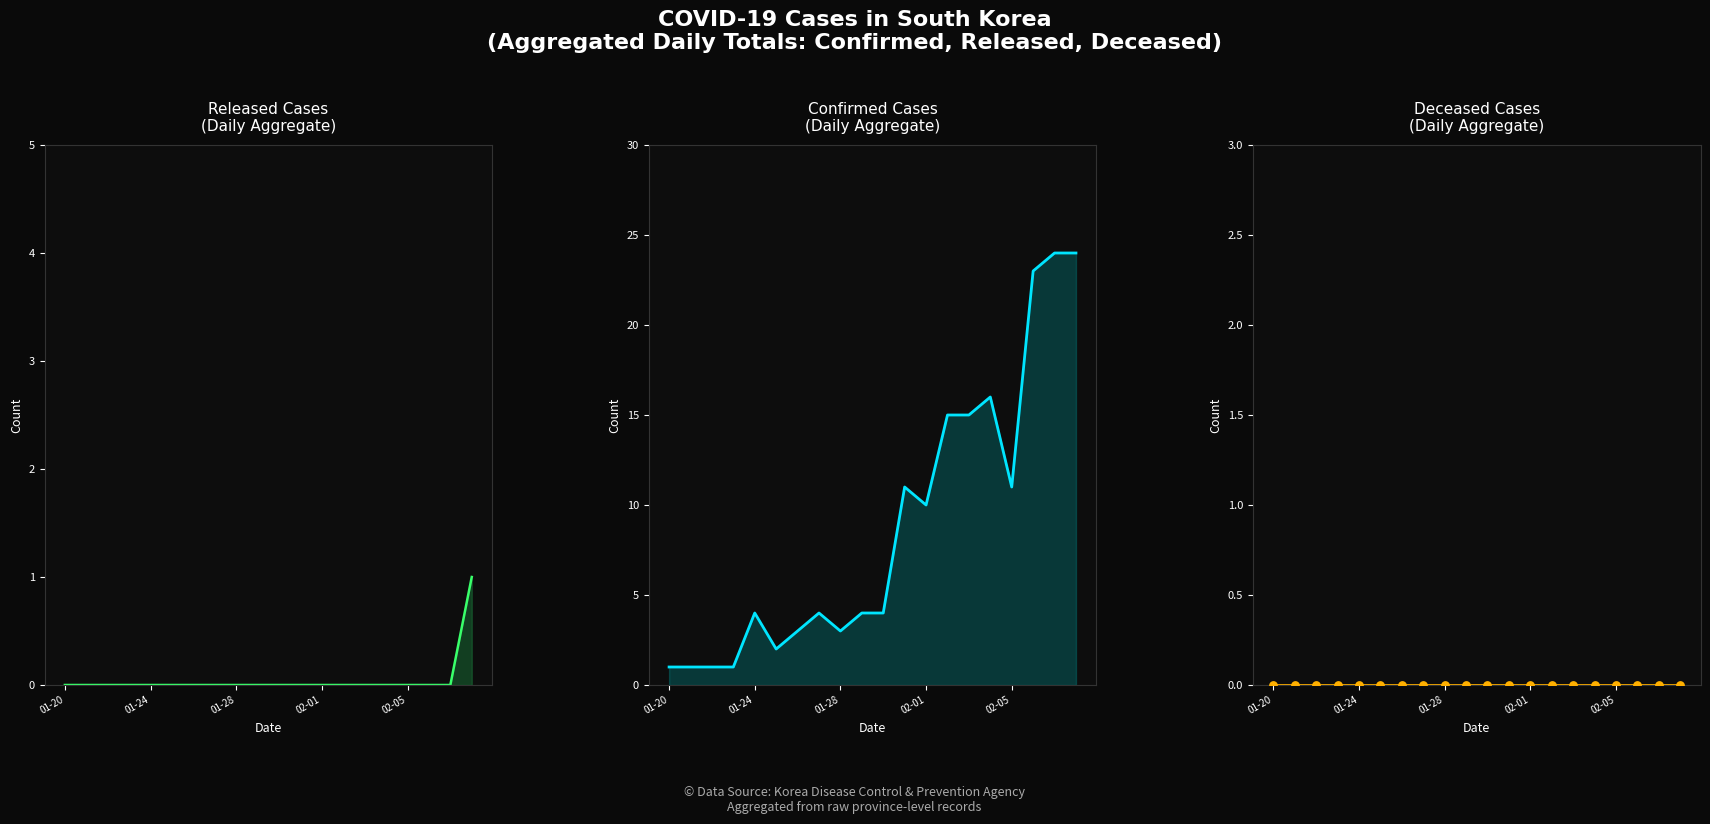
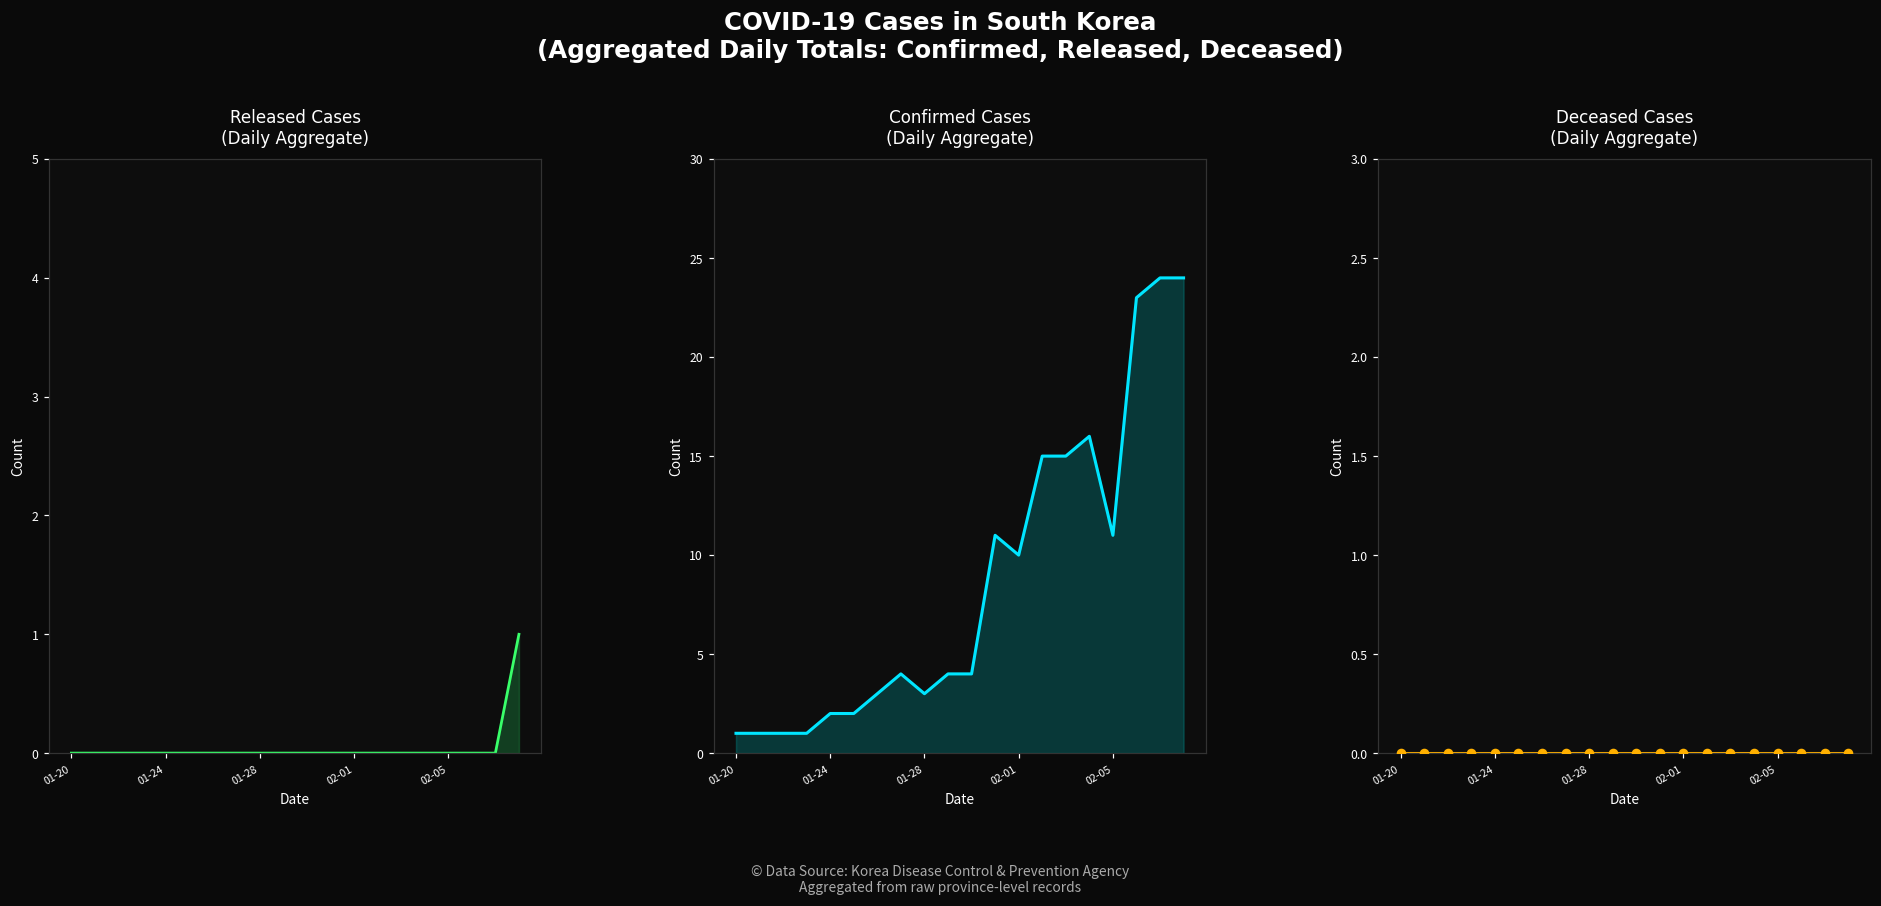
  {
    "Released Cases (Daily Aggregate)": {
      "01-20": 0.00,
      "01-24": 0.00,
      "01-28": 0.00,
      "02-01": 0.00,
      "02-05": 0.00
    },
    "Confirmed Cases (Daily Aggregate)": {
      "01-20": 1,
-     "01-24": 4,
+     "01-24": 2,
      "01-28": 3,
      "02-01": 10,
      "02-05": 11
    },
    "Deceased Cases (Daily Aggregate)": {
      "01-20": 0.00,
      "01-24": 0.00,
      "01-28": 0.00,
      "02-01": 0.00,
      "02-05": 0.00
    }
  }
